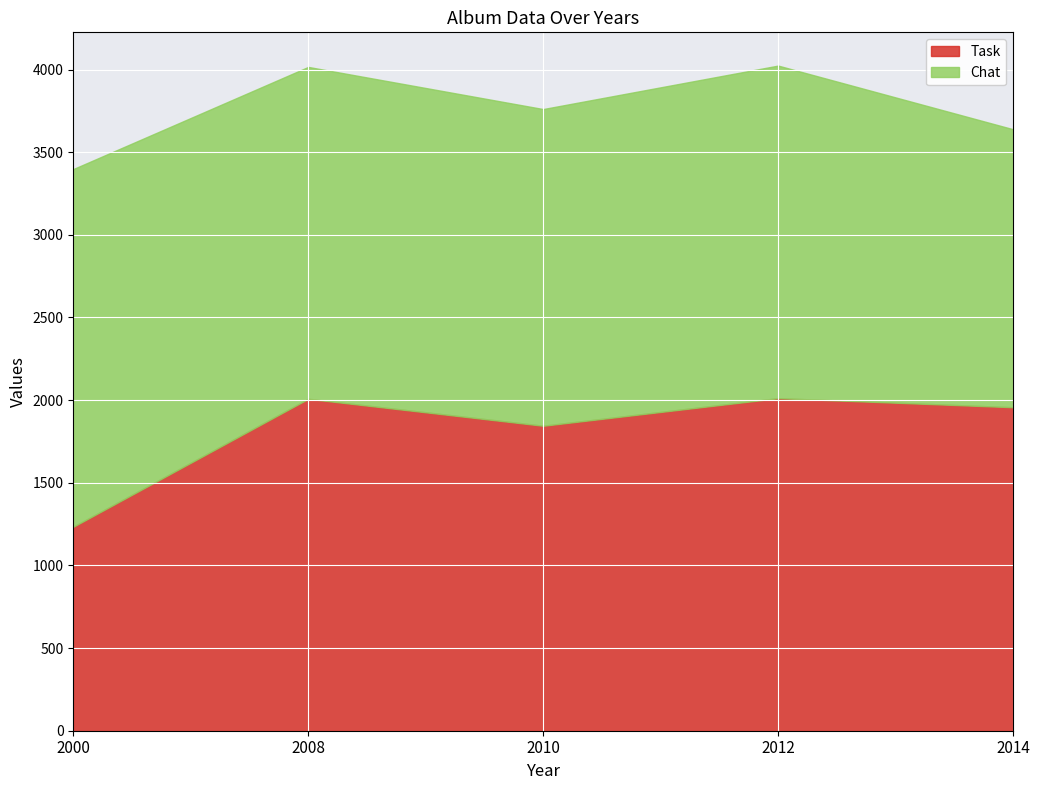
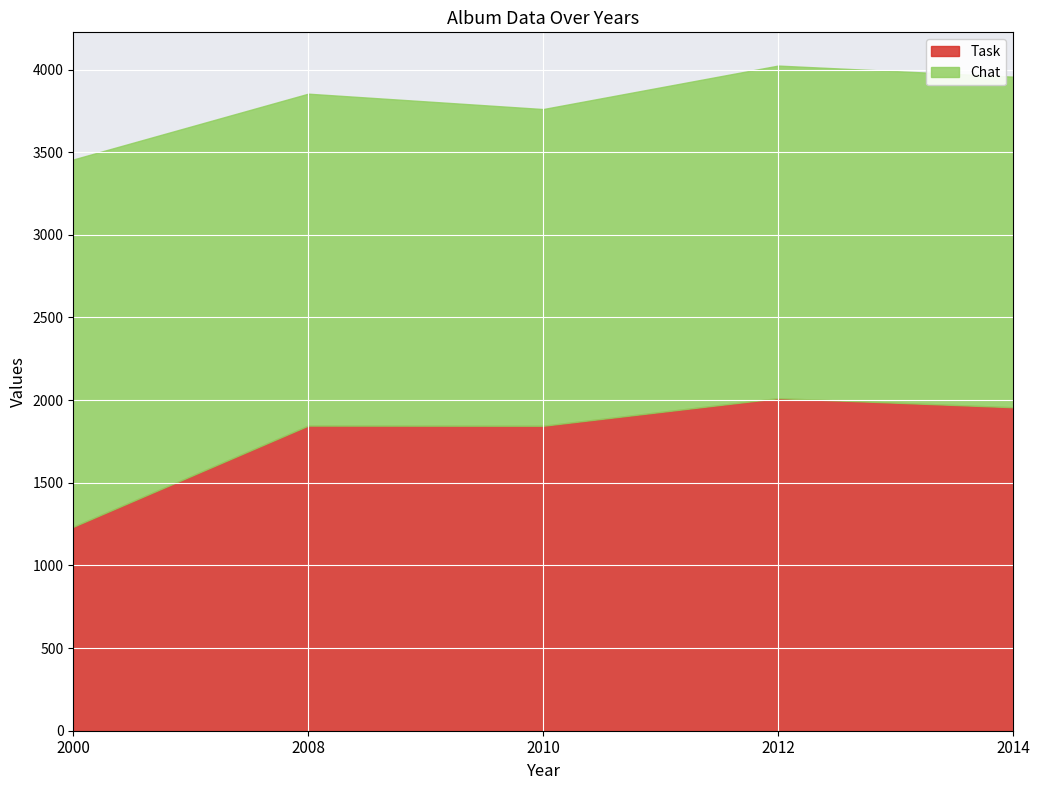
  {
    "Task": {
      "2000": 1230,
-     "2008": 2010,
+     "2008": 1850,
      "2010": 1850,
      "2012": 2010,
      "2014": 1960
    },
    "Chat": {
-     "2000": 2160,
+     "2000": 2220,
      "2008": 2010,
      "2010": 1920,
      "2012": 2010,
-     "2014": 1680
+     "2014": 2000
    }
  }
